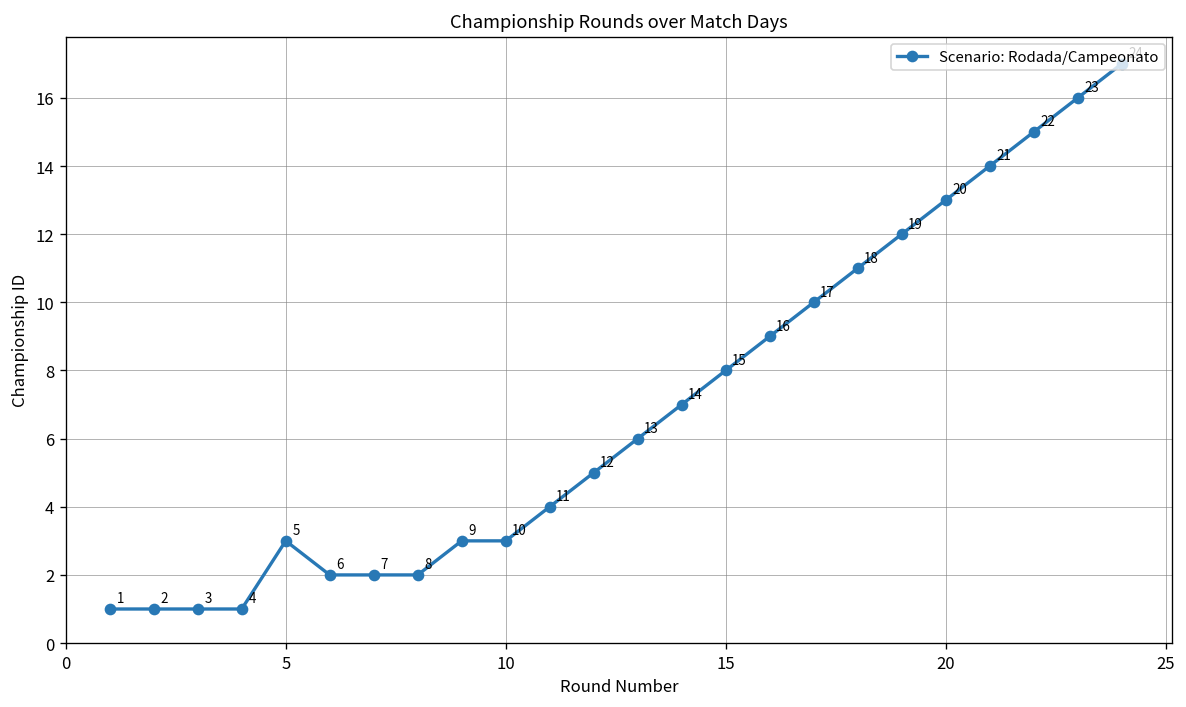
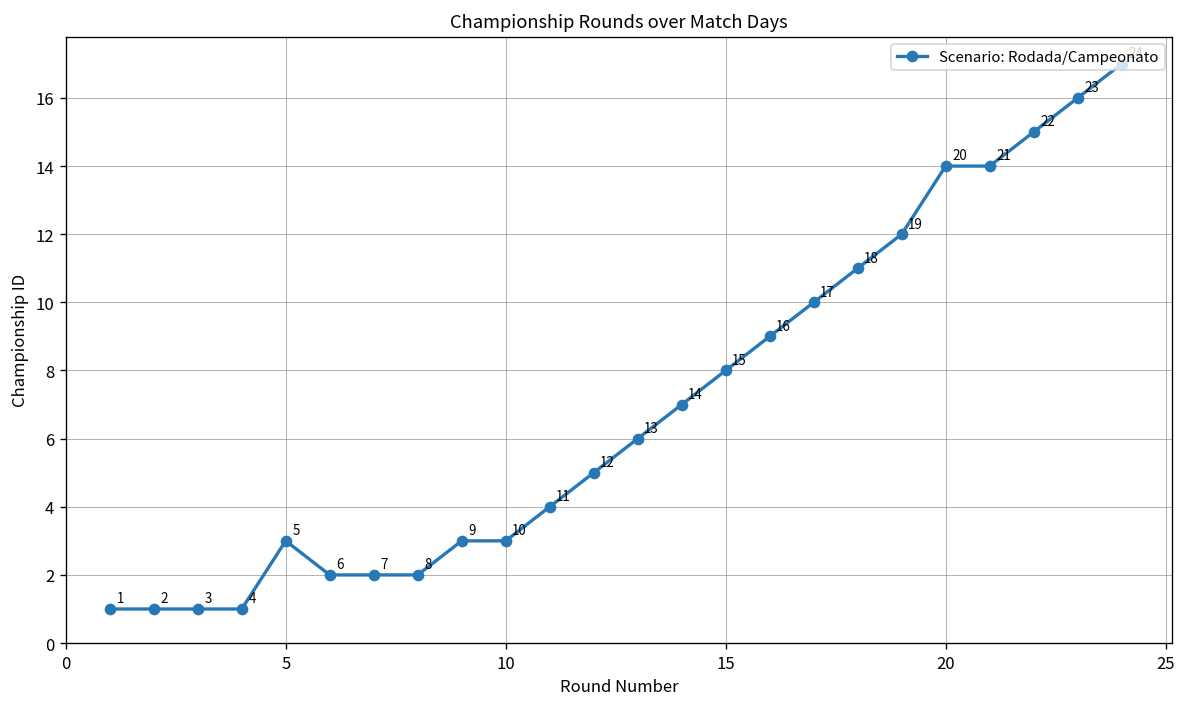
  {
-   "20": 13
+   "20": 14
  }
